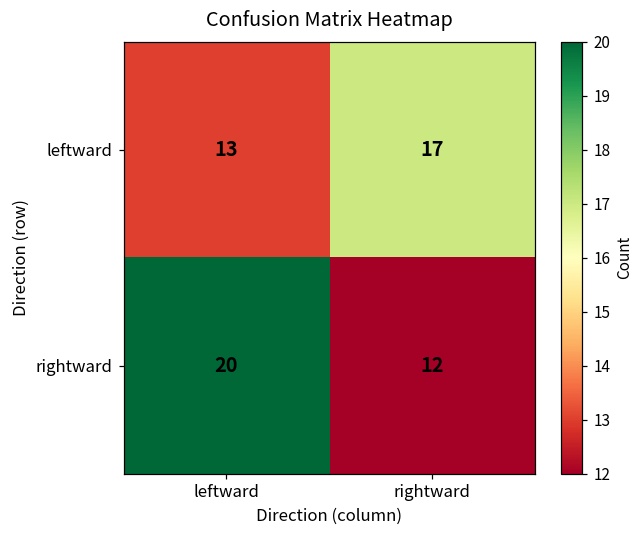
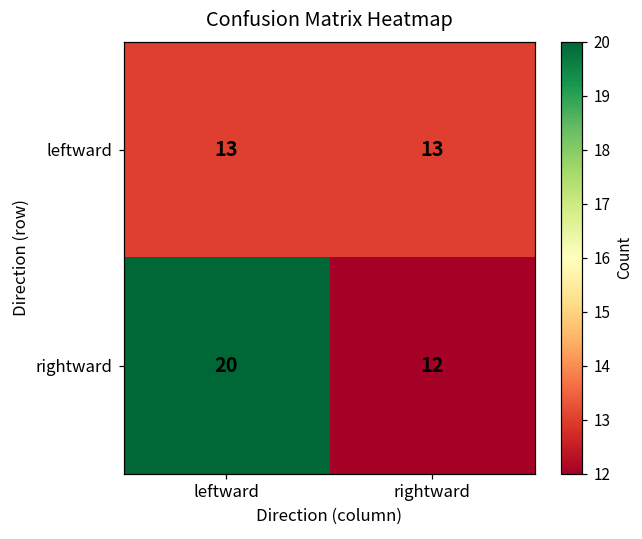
  {
    "leftward": {
      "leftward": 13,
-     "rightward": 17
+     "rightward": 13
    },
    "rightward": {
      "leftward": 20,
      "rightward": 12
    }
  }
